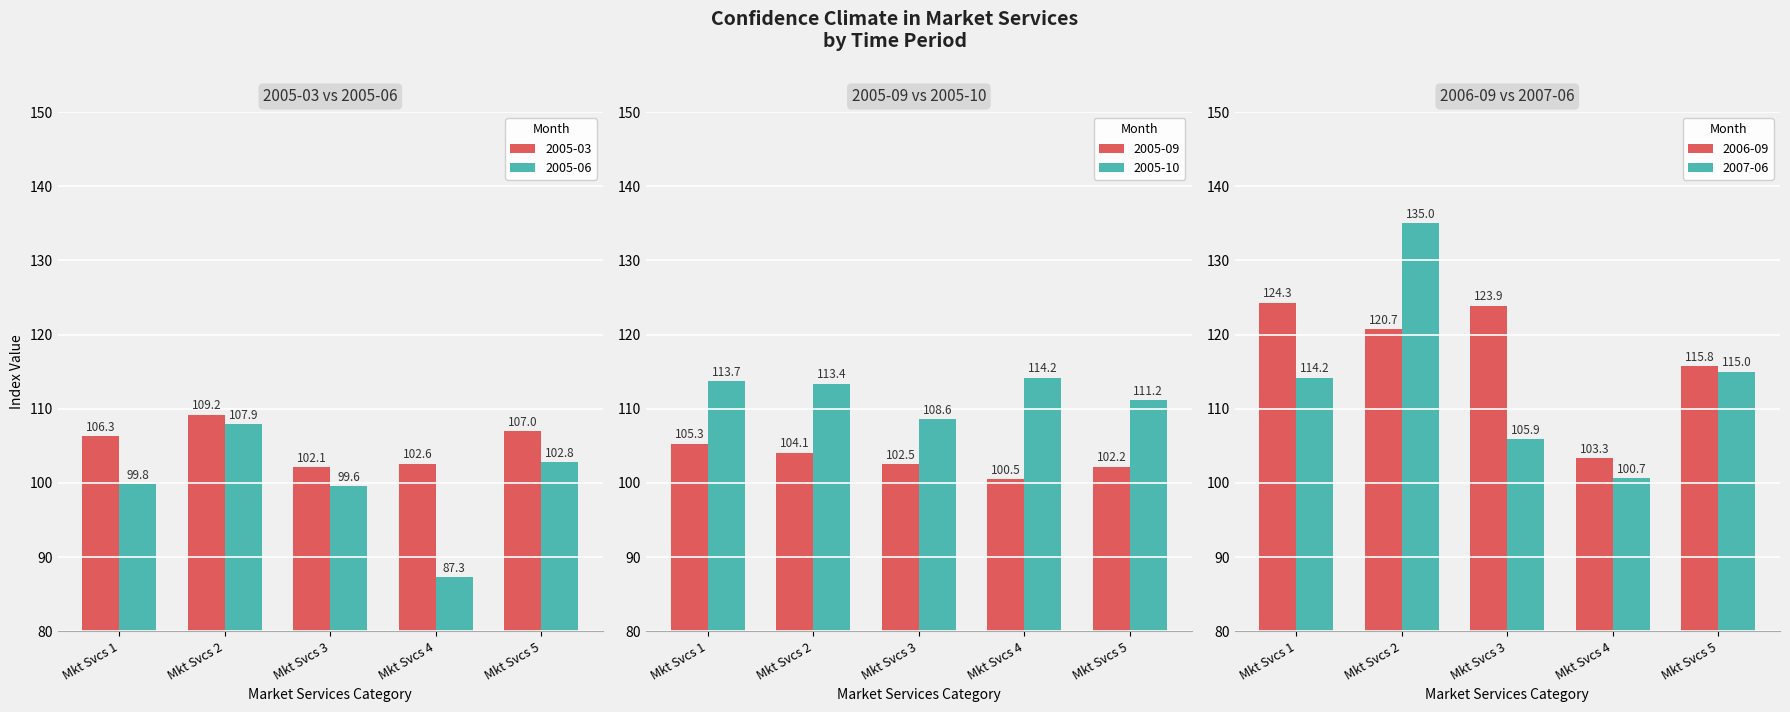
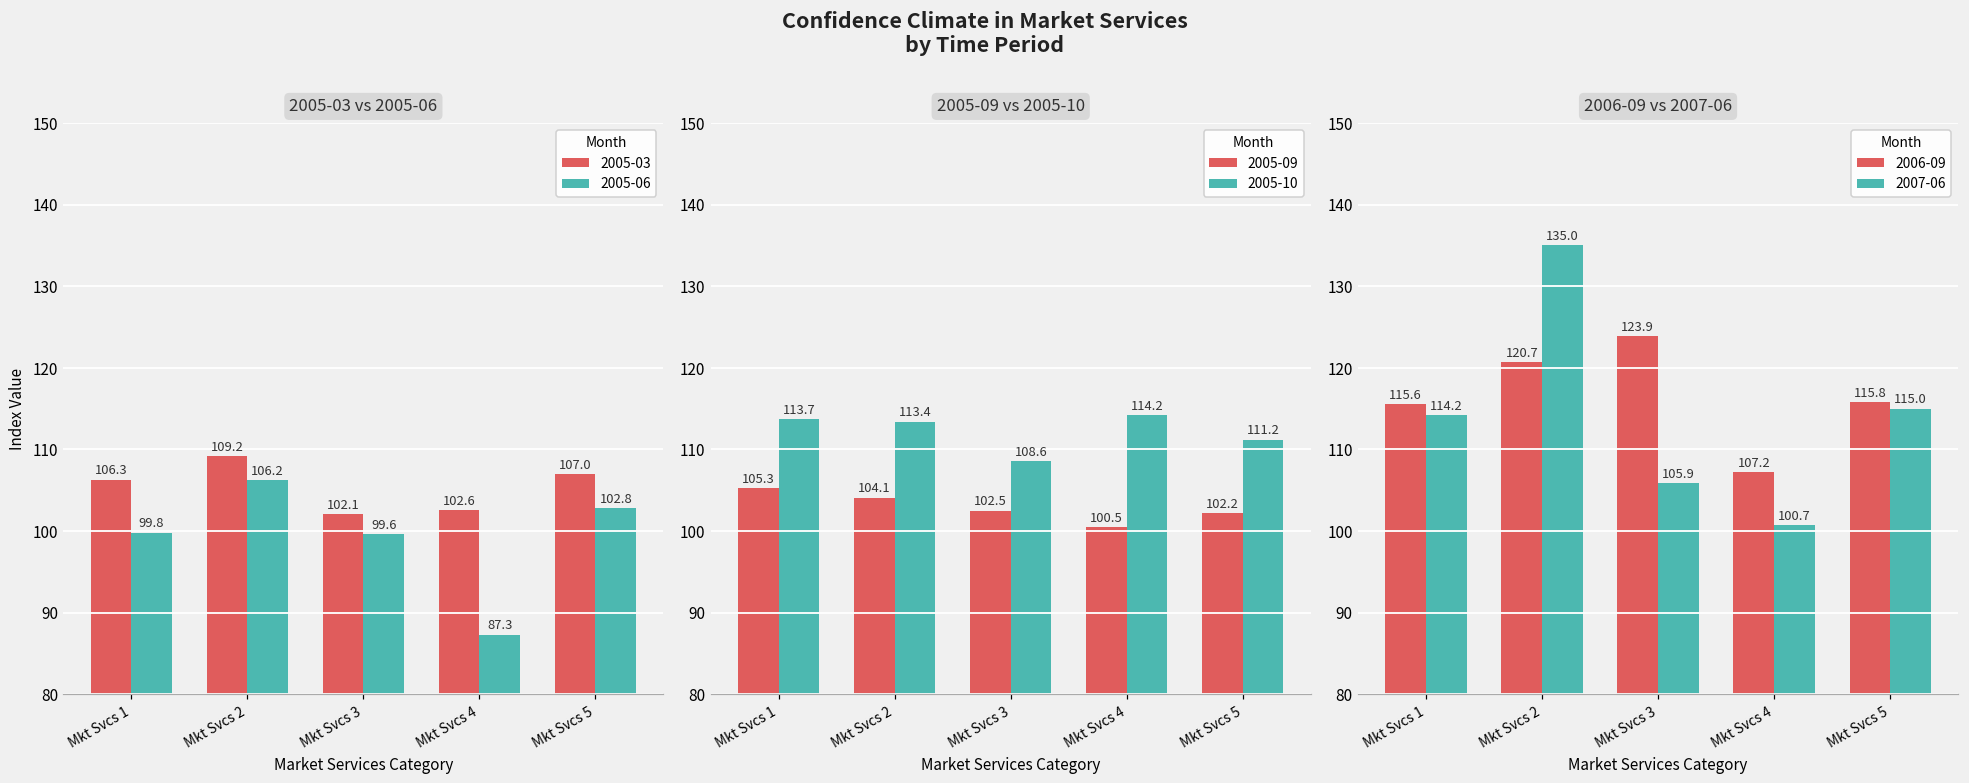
  {
    "2005-03 vs 2005-06": {
      "2005-03": {
        "Mkt Svcs 1": 106.3,
        "Mkt Svcs 2": 109.2,
        "Mkt Svcs 3": 102.1,
        "Mkt Svcs 4": 102.6,
        "Mkt Svcs 5": 107.0
      },
      "2005-06": {
        "Mkt Svcs 1": 99.8,
-       "Mkt Svcs 2": 107.9,
+       "Mkt Svcs 2": 106.2,
        "Mkt Svcs 3": 99.6,
        "Mkt Svcs 4": 87.3,
        "Mkt Svcs 5": 102.8
      }
    },
    "2005-09 vs 2005-10": {
      "2005-09": {
        "Mkt Svcs 1": 105.3,
        "Mkt Svcs 2": 104.1,
        "Mkt Svcs 3": 102.5,
        "Mkt Svcs 4": 100.5,
        "Mkt Svcs 5": 102.2
      },
      "2005-10": {
        "Mkt Svcs 1": 113.7,
        "Mkt Svcs 2": 113.4,
        "Mkt Svcs 3": 108.6,
        "Mkt Svcs 4": 114.2,
        "Mkt Svcs 5": 111.2
      }
    },
    "2006-09 vs 2007-06": {
      "2006-09": {
-       "Mkt Svcs 1": 124.3,
+       "Mkt Svcs 1": 115.6,
        "Mkt Svcs 2": 120.7,
        "Mkt Svcs 3": 123.9,
-       "Mkt Svcs 4": 103.3,
+       "Mkt Svcs 4": 107.2,
        "Mkt Svcs 5": 115.8
      },
      "2007-06": {
        "Mkt Svcs 1": 114.2,
        "Mkt Svcs 2": 135.0,
        "Mkt Svcs 3": 105.9,
        "Mkt Svcs 4": 100.7,
        "Mkt Svcs 5": 115.0
      }
    }
  }
